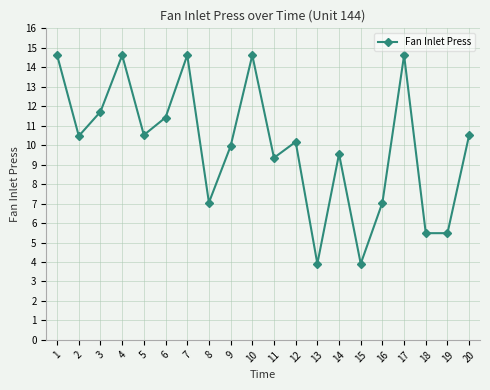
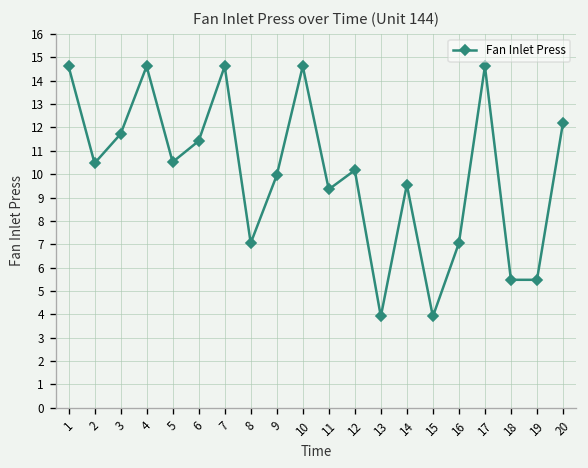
  {
    "1": 14.6,
    "2": 10.5,
    "3": 11.7,
    "4": 14.6,
    "5": 10.5,
    "6": 11.4,
    "7": 14.6,
    "8": 7.1,
    "9": 10.0,
    "10": 14.6,
    "11": 9.4,
    "12": 10.2,
    "13": 3.9,
    "14": 9.6,
    "15": 3.9,
    "16": 7.1,
    "17": 14.6,
    "18": 5.5,
    "19": 5.5,
-   "20": 10.5
+   "20": 12.2
  }
